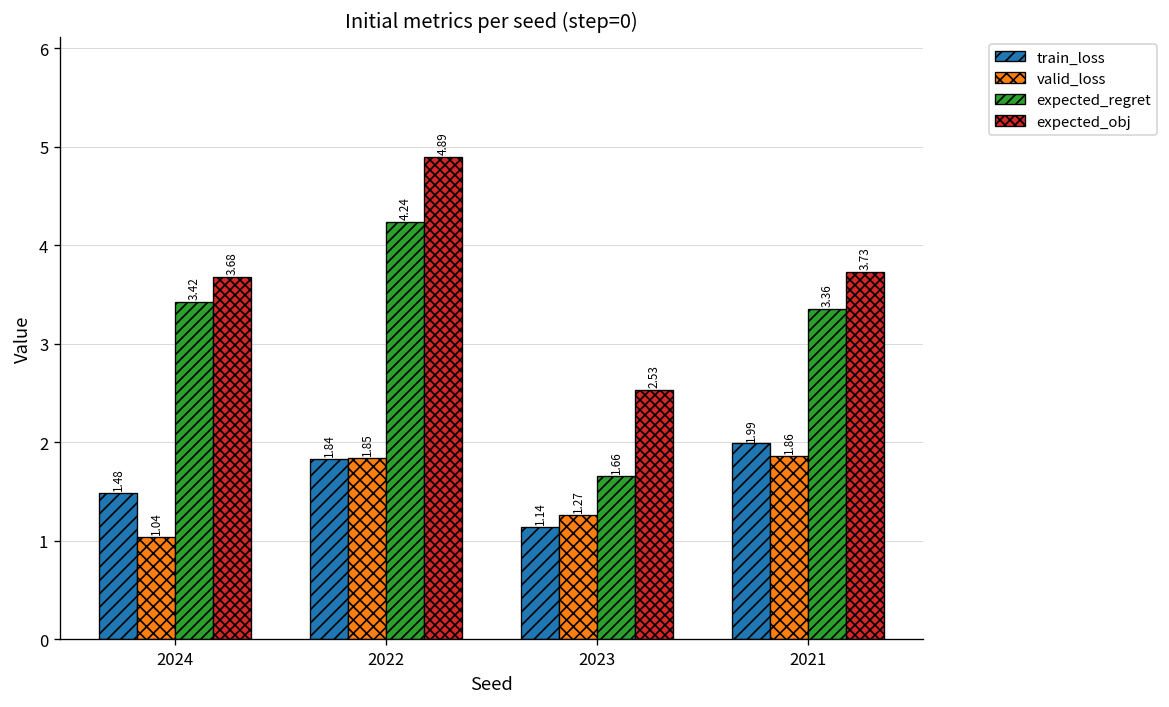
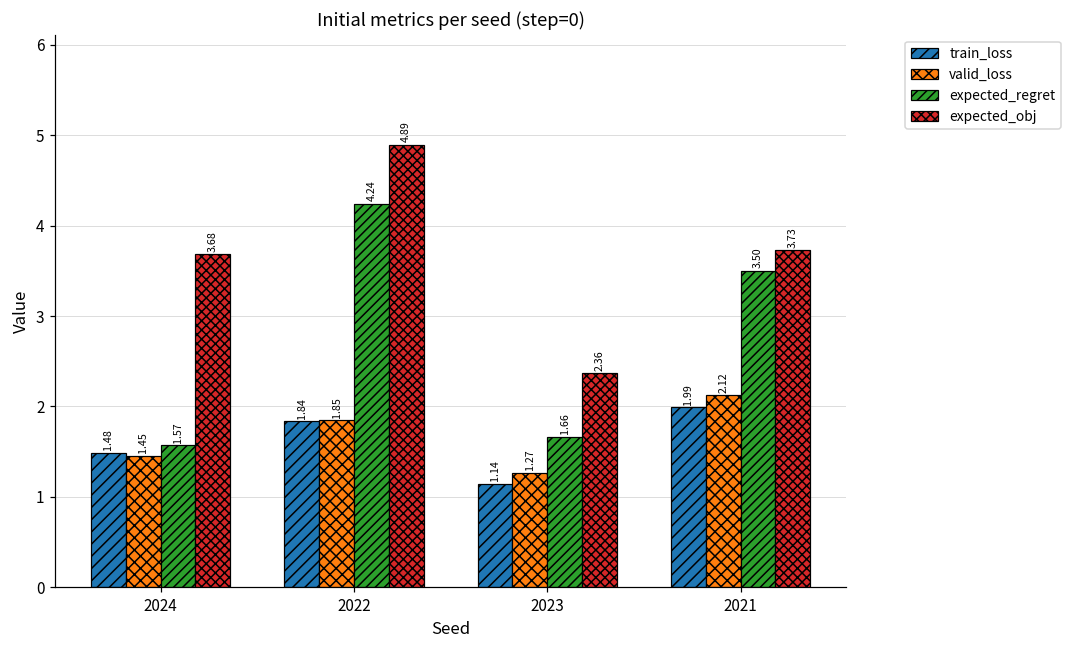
  {
    "train_loss": {
      "2024": 1.48,
      "2022": 1.84,
      "2023": 1.14,
      "2021": 1.99
    },
    "valid_loss": {
-     "2024": 1.04,
+     "2024": 1.45,
      "2022": 1.85,
      "2023": 1.27,
-     "2021": 1.86
+     "2021": 2.12
    },
    "expected_regret": {
-     "2024": 3.42,
+     "2024": 1.57,
      "2022": 4.24,
      "2023": 1.66,
-     "2021": 3.36
+     "2021": 3.50
    },
    "expected_obj": {
      "2024": 3.68,
      "2022": 4.89,
-     "2023": 2.53,
+     "2023": 2.36,
      "2021": 3.73
    }
  }
